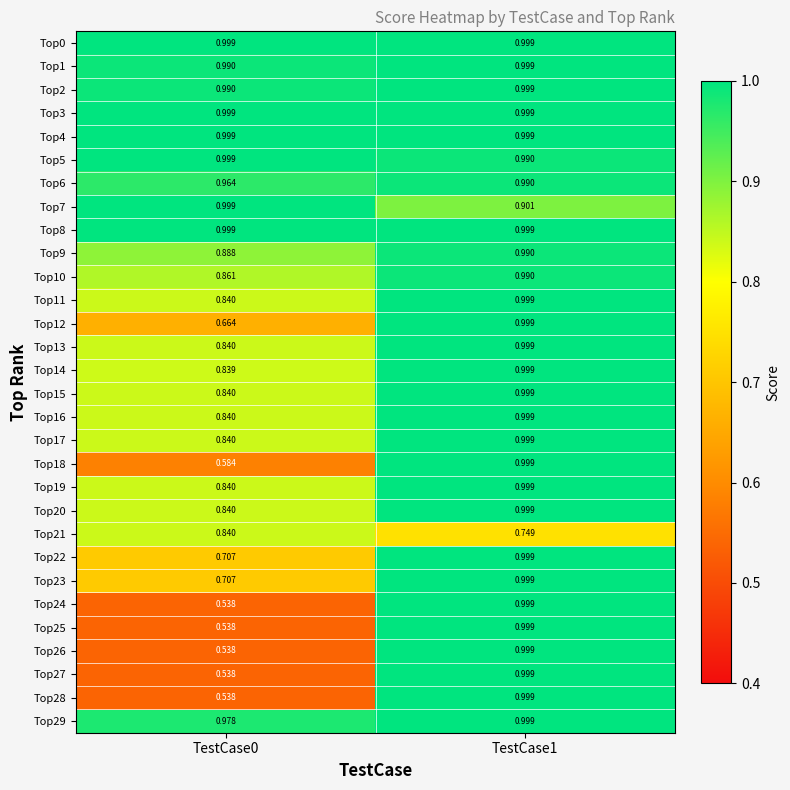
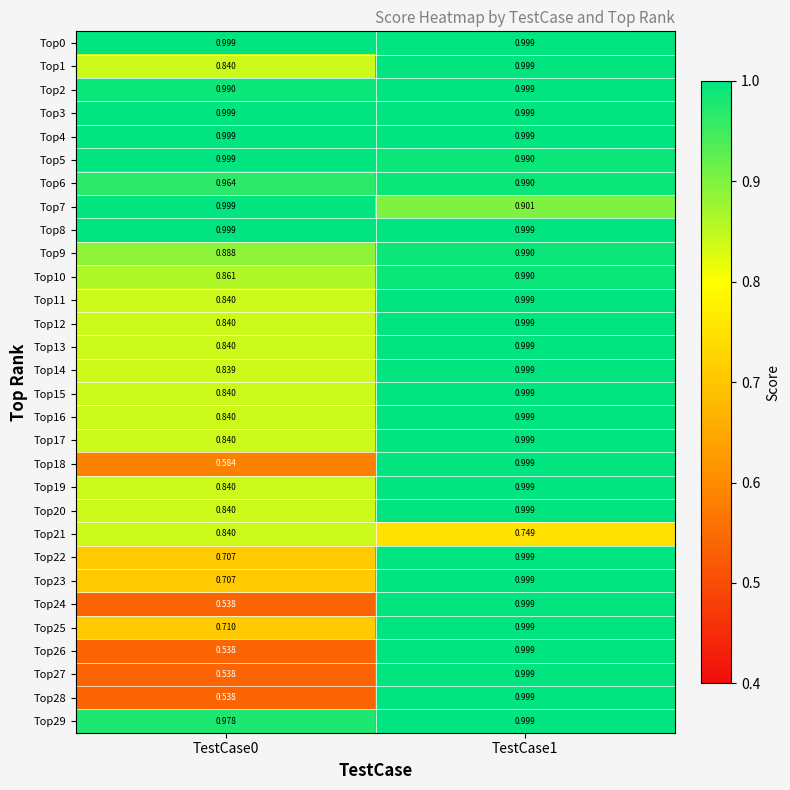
  {
    "Top0": {
      "TestCase0": 0.999,
      "TestCase1": 0.999
    },
    "Top1": {
-     "TestCase0": 0.990,
+     "TestCase0": 0.840,
      "TestCase1": 0.999
    },
    "Top2": {
      "TestCase0": 0.990,
      "TestCase1": 0.999
    },
    "Top3": {
      "TestCase0": 0.999,
      "TestCase1": 0.999
    },
    "Top4": {
      "TestCase0": 0.999,
      "TestCase1": 0.999
    },
    "Top5": {
      "TestCase0": 0.999,
      "TestCase1": 0.990
    },
    "Top6": {
      "TestCase0": 0.964,
      "TestCase1": 0.990
    },
    "Top7": {
      "TestCase0": 0.999,
      "TestCase1": 0.901
    },
    "Top8": {
      "TestCase0": 0.999,
      "TestCase1": 0.999
    },
    "Top9": {
      "TestCase0": 0.888,
      "TestCase1": 0.990
    },
    "Top10": {
      "TestCase0": 0.861,
      "TestCase1": 0.990
    },
    "Top11": {
      "TestCase0": 0.840,
      "TestCase1": 0.999
    },
    "Top12": {
-     "TestCase0": 0.664,
+     "TestCase0": 0.840,
      "TestCase1": 0.999
    },
    "Top13": {
      "TestCase0": 0.840,
      "TestCase1": 0.999
    },
    "Top14": {
      "TestCase0": 0.839,
      "TestCase1": 0.999
    },
    "Top15": {
      "TestCase0": 0.840,
      "TestCase1": 0.999
    },
    "Top16": {
      "TestCase0": 0.840,
      "TestCase1": 0.999
    },
    "Top17": {
      "TestCase0": 0.840,
      "TestCase1": 0.999
    },
    "Top18": {
      "TestCase0": 0.584,
      "TestCase1": 0.999
    },
    "Top19": {
      "TestCase0": 0.840,
      "TestCase1": 0.999
    },
    "Top20": {
      "TestCase0": 0.840,
      "TestCase1": 0.999
    },
    "Top21": {
      "TestCase0": 0.840,
      "TestCase1": 0.749
    },
    "Top22": {
      "TestCase0": 0.707,
      "TestCase1": 0.999
    },
    "Top23": {
      "TestCase0": 0.707,
      "TestCase1": 0.999
    },
    "Top24": {
      "TestCase0": 0.538,
      "TestCase1": 0.999
    },
    "Top25": {
-     "TestCase0": 0.538,
+     "TestCase0": 0.710,
      "TestCase1": 0.999
    },
    "Top26": {
      "TestCase0": 0.538,
      "TestCase1": 0.999
    },
    "Top27": {
      "TestCase0": 0.538,
      "TestCase1": 0.999
    },
    "Top28": {
      "TestCase0": 0.538,
      "TestCase1": 0.999
    },
    "Top29": {
      "TestCase0": 0.978,
      "TestCase1": 0.999
    }
  }
